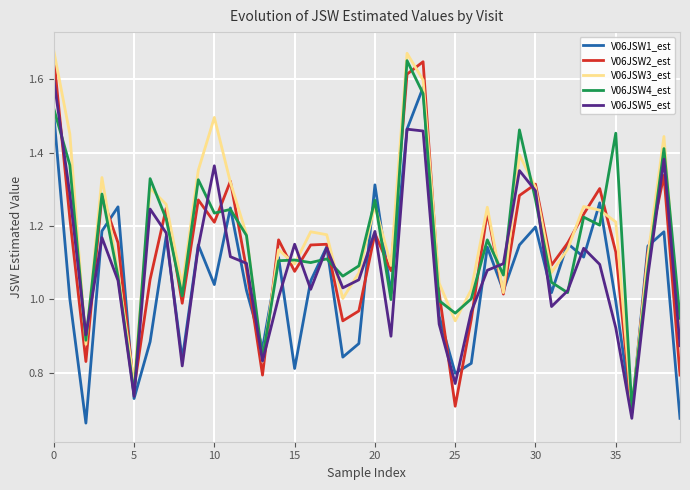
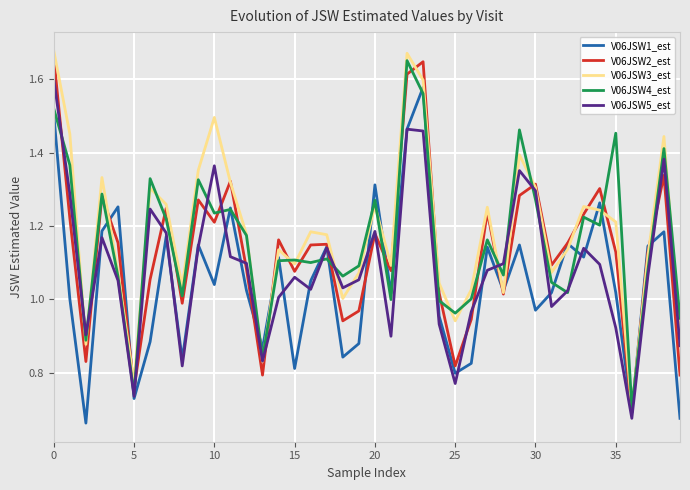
  {
    "V06JSW1_est": {
      "0": 1.51,
      "10": 1.04,
      "15": 0.81,
      "20": 1.31,
      "25": 0.80,
-     "30": 1.20,
-     "35": 0.99
+     "30": 0.97,
+     "35": 1.02
    },
    "V06JSW2_est": {
      "0": 1.66,
      "5": 0.76,
      "10": 1.21,
      "15": 1.08,
-     "25": 0.71,
+     "25": 0.82,
      "30": 1.31,
      "35": 1.13
    },
    "V06JSW3_est": {
      "0": 1.68,
      "5": 0.77,
      "10": 1.50,
      "15": 1.10,
      "20": 1.26,
      "25": 0.94,
      "30": 1.31,
      "35": 1.21
    },
    "V06JSW4_est": {
      "0": 1.52,
      "10": 1.24,
      "15": 1.11,
      "20": 1.27,
      "25": 0.96,
      "30": 1.27,
      "35": 1.45
    },
    "V06JSW5_est": {
      "0": 1.60,
      "10": 1.36,
-     "15": 1.15,
+     "15": 1.06,
      "25": 0.77,
      "30": 1.30,
      "35": 0.92
    }
  }
